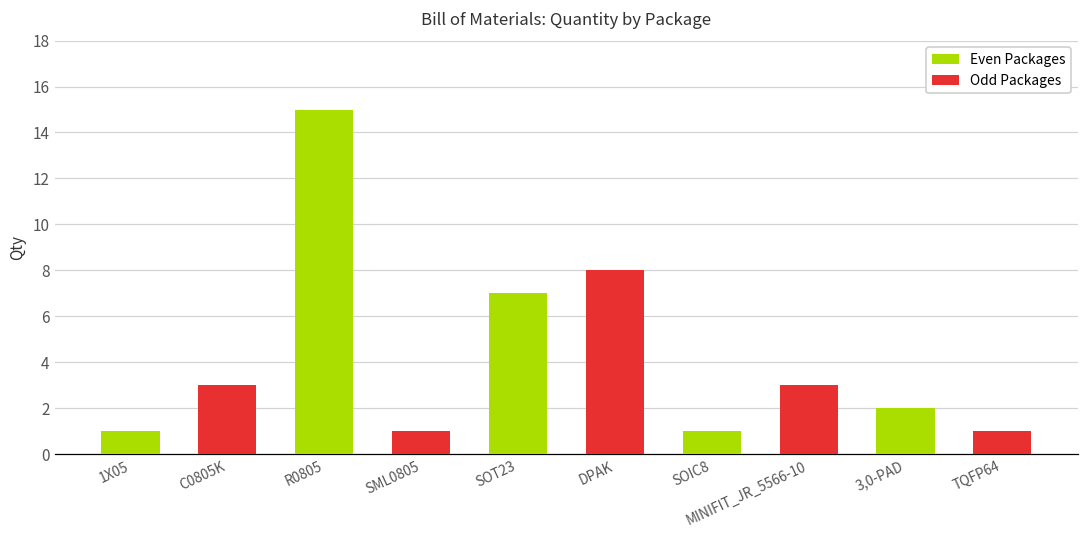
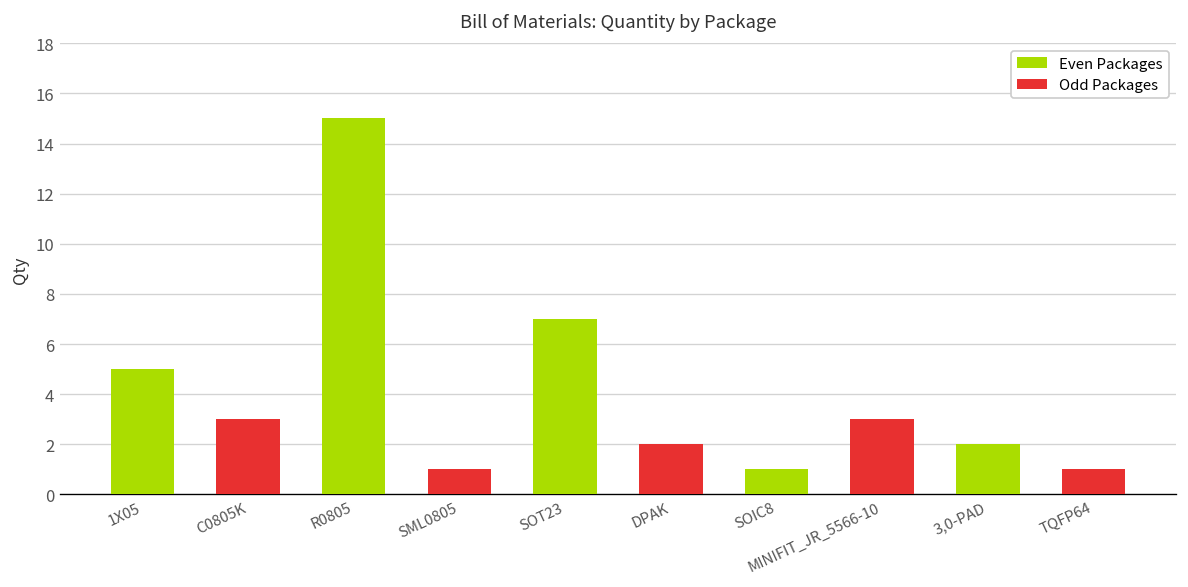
  {
    "Even Packages": {
-     "1X05": 1,
+     "1X05": 5,
      "R0805": 15,
      "SOT23": 7,
      "SOIC8": 1,
      "3,0-PAD": 2
    },
    "Odd Packages": {
      "C0805K": 3,
      "SML0805": 1,
-     "DPAK": 8,
+     "DPAK": 2,
      "MINIFIT_JR_5566-10": 3,
      "TQFP64": 1
    }
  }
